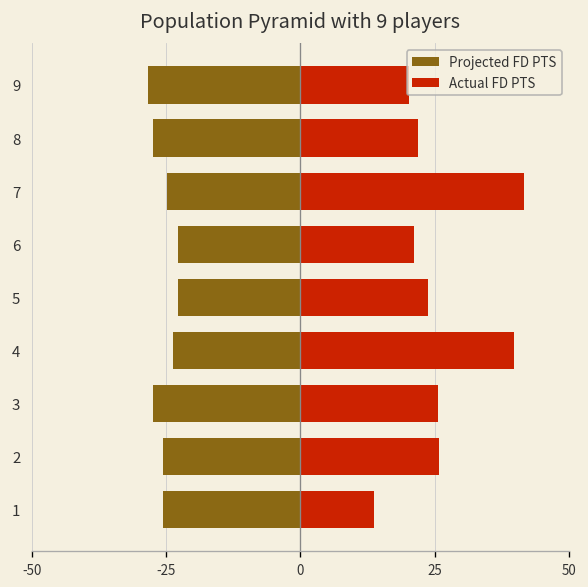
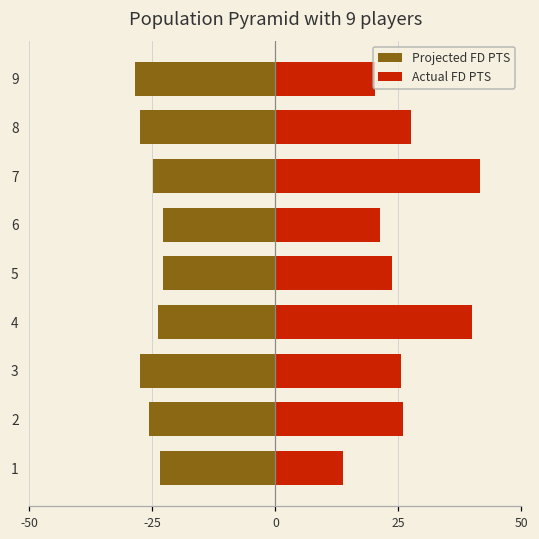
  {
    "Projected FD PTS": {
      "9": -28,
      "8": -28,
      "7": -25,
      "6": -23,
      "5": -23,
      "4": -24,
      "3": -28,
      "2": -26,
-     "1": -26
+     "1": -23
    },
    "Actual FD PTS": {
-     "8": 22,
+     "8": 28,
      "7": 42,
      "6": 21,
      "5": 24,
      "4": 40,
      "3": 26,
      "2": 26,
      "1": 14
    }
  }
